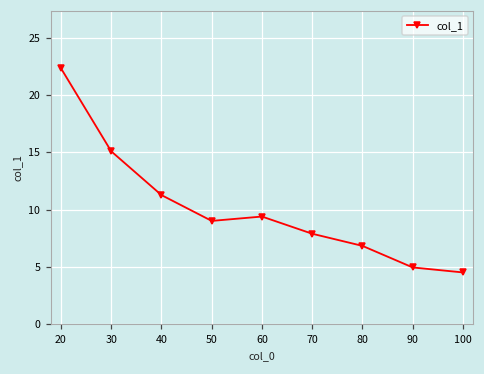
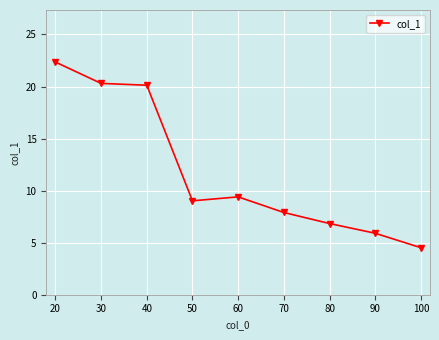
  {
    "20": 22.4,
-   "30": 15.1,
-   "40": 11.3,
+   "30": 20.3,
+   "40": 20.1,
    "50": 9.0,
    "60": 9.4,
    "70": 7.9,
    "80": 6.8,
-   "90": 5.0,
+   "90": 5.9,
    "100": 4.5
  }
